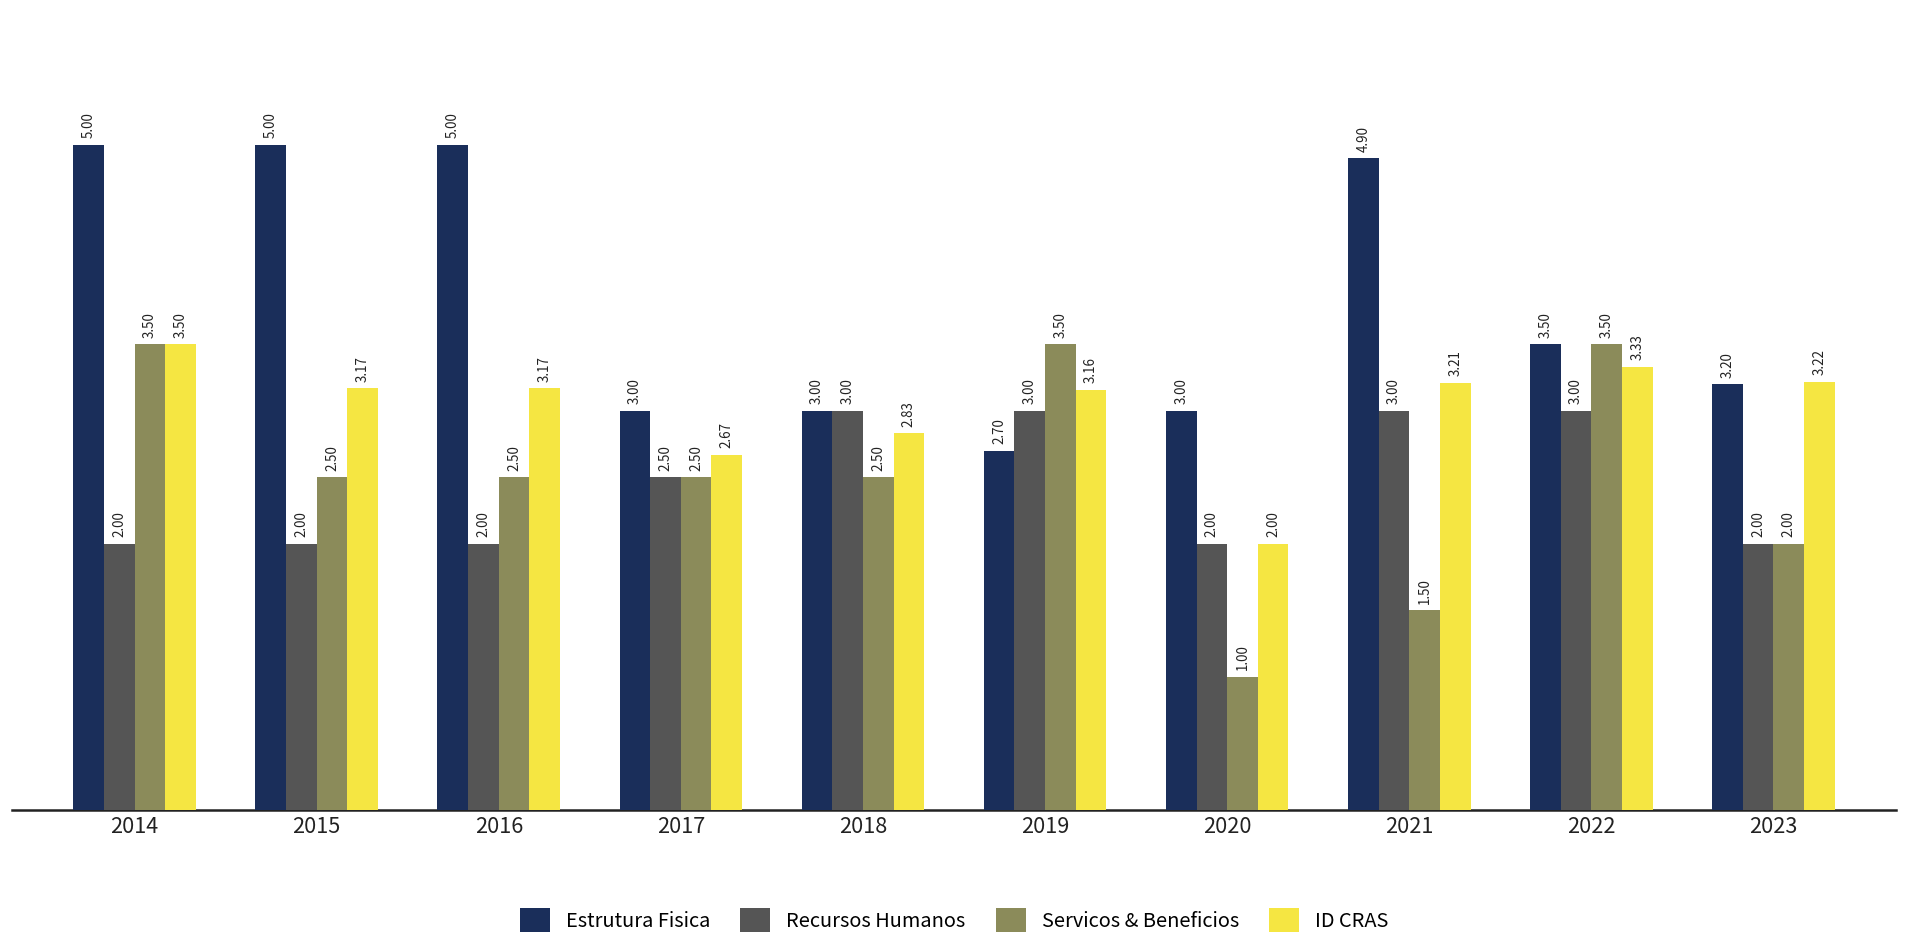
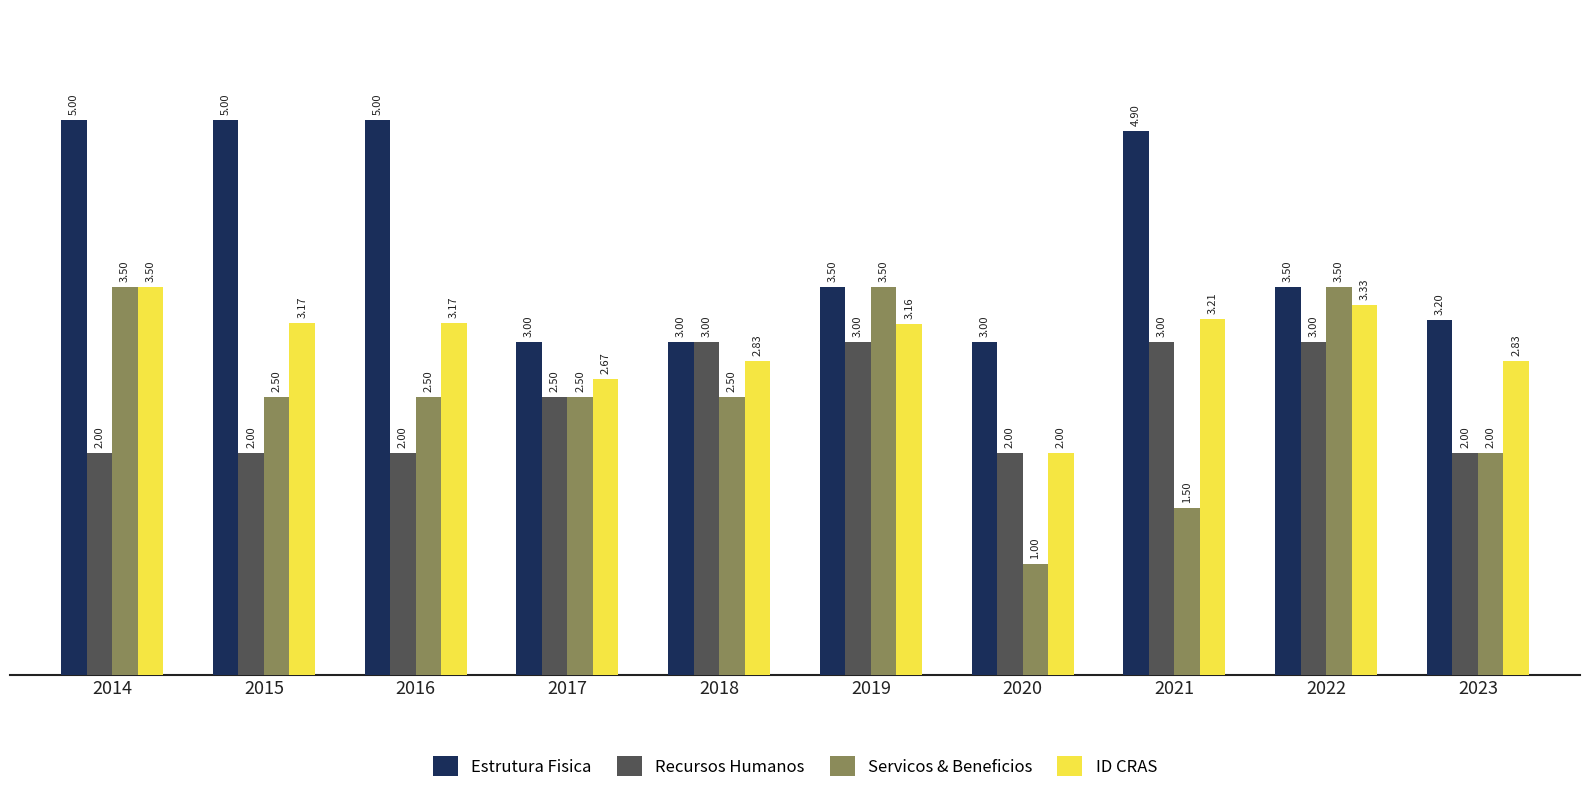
  {
    "Estrutura Fisica": {
      "2014": 5.00,
      "2015": 5.00,
      "2016": 5.00,
      "2017": 3.00,
      "2018": 3.00,
-     "2019": 2.70,
+     "2019": 3.50,
      "2020": 3.00,
      "2021": 4.90,
      "2022": 3.50,
      "2023": 3.20
    },
    "Recursos Humanos": {
      "2014": 2.00,
      "2015": 2.00,
      "2016": 2.00,
      "2017": 2.50,
      "2018": 3.00,
      "2019": 3.00,
      "2020": 2.00,
      "2021": 3.00,
      "2022": 3.00,
      "2023": 2.00
    },
    "Servicos & Beneficios": {
      "2014": 3.50,
      "2015": 2.50,
      "2016": 2.50,
      "2017": 2.50,
      "2018": 2.50,
      "2019": 3.50,
      "2020": 1.00,
      "2021": 1.50,
      "2022": 3.50,
      "2023": 2.00
    },
    "ID CRAS": {
      "2014": 3.50,
      "2015": 3.17,
      "2016": 3.17,
      "2017": 2.67,
      "2018": 2.83,
      "2019": 3.16,
      "2020": 2.00,
      "2021": 3.21,
      "2022": 3.33,
-     "2023": 3.22
+     "2023": 2.83
    }
  }
